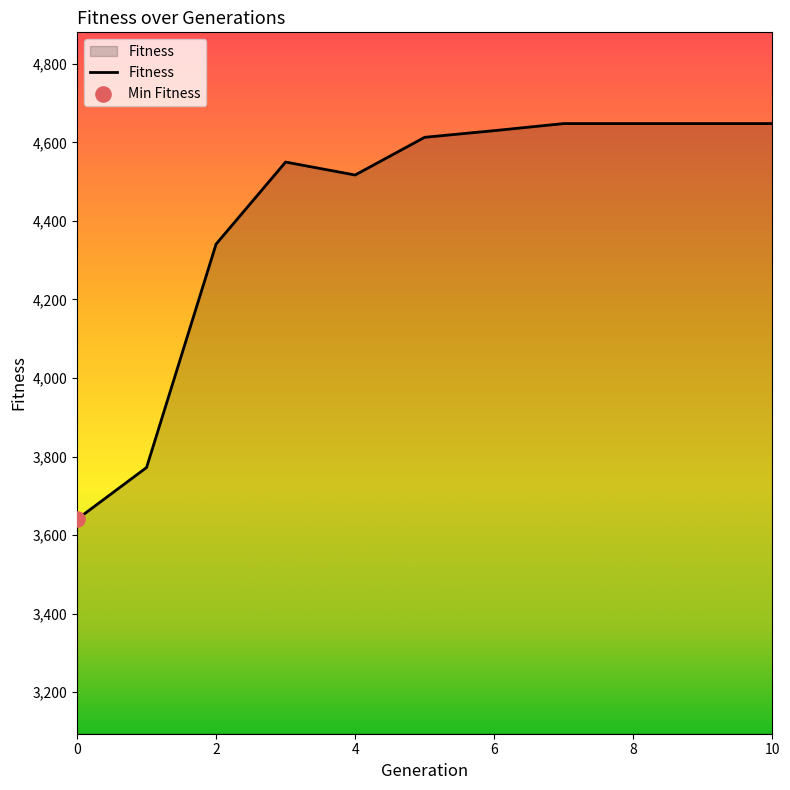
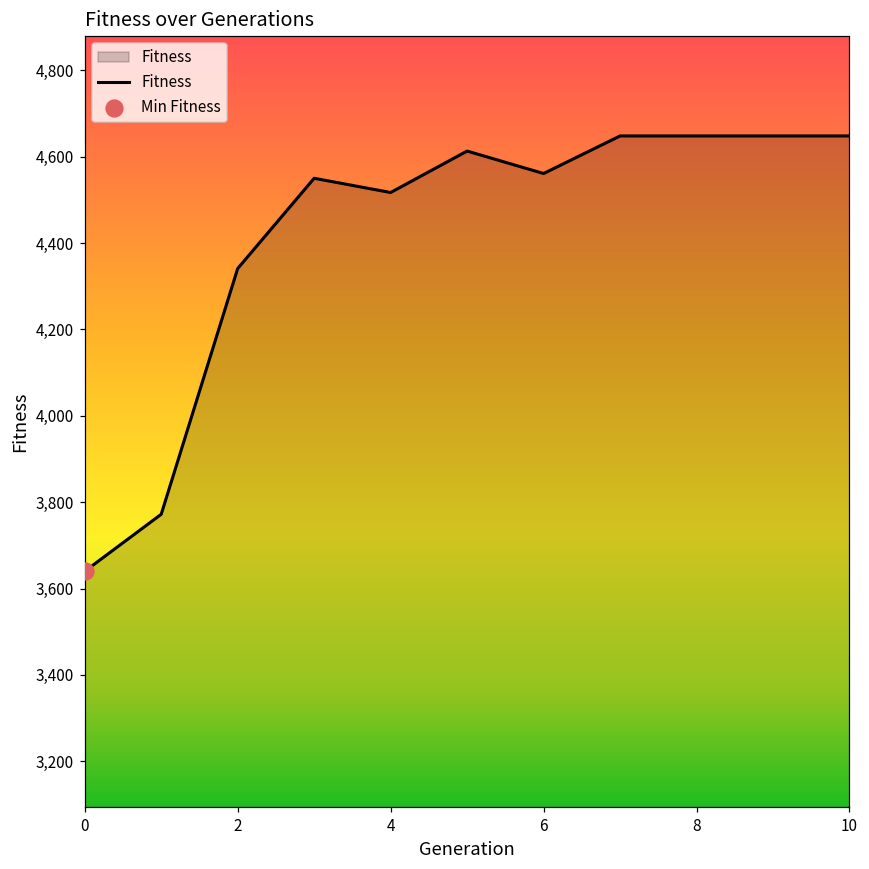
  {
    "Fitness": {
      "2": "4,340",
      "4": "4,520",
-     "6": "4,630",
+     "6": "4,560",
      "8": "4,650",
      "10": "4,650"
    }
  }
